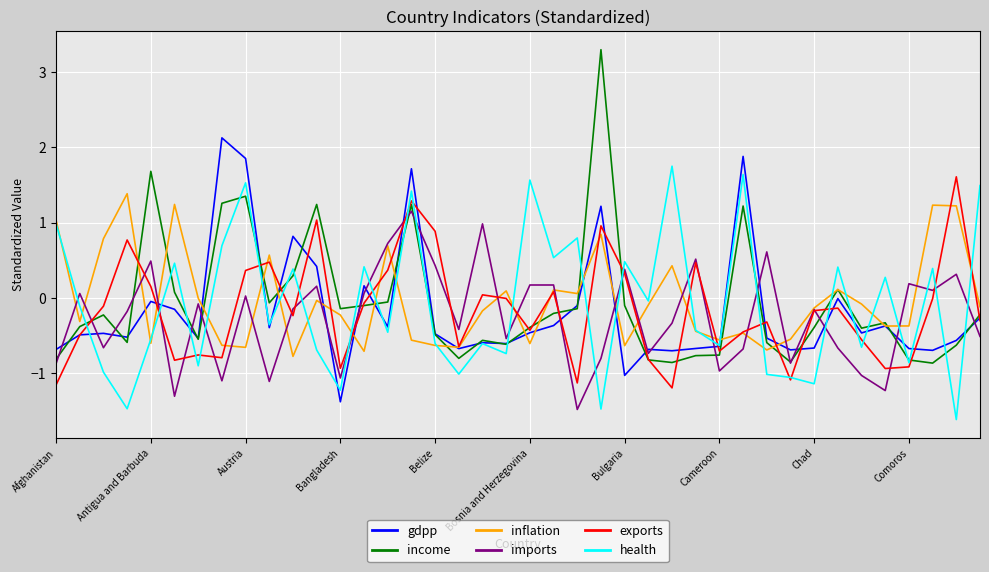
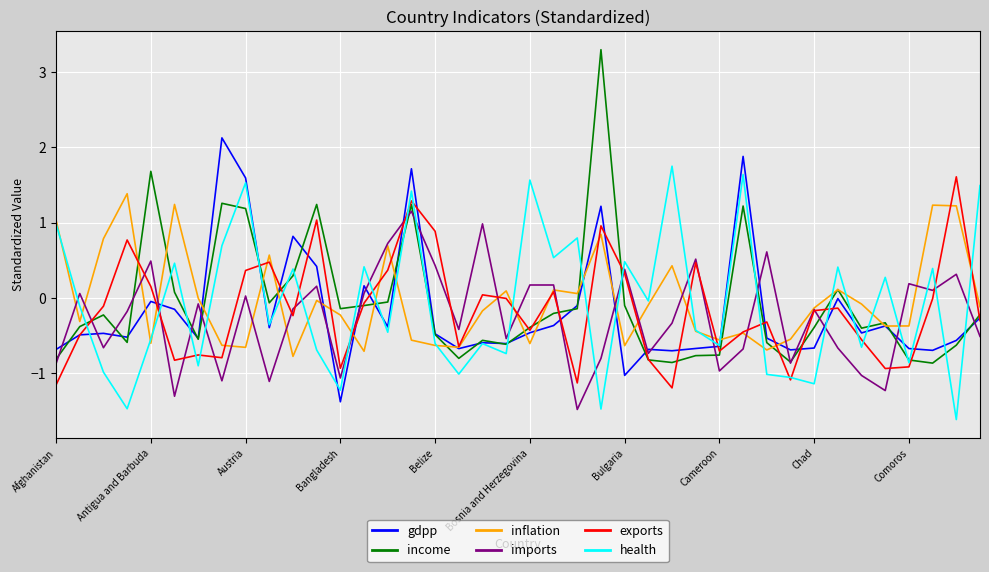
  {
    "gdpp": {
      "Afghanistan": -0.7,
      "Antigua and Barbuda": 0.0,
-     "Austria": 1.8,
+     "Austria": 1.6,
      "Bangladesh": -1.4,
      "Bulgaria": -1.0,
      "Chad": -0.7,
      "Comoros": -0.7
    },
    "income": {
      "Afghanistan": -0.8,
      "Antigua and Barbuda": 1.7,
-     "Austria": 1.3,
+     "Austria": 1.2,
      "Bangladesh": -0.1,
      "Bosnia and Herzegovina": -0.4,
      "Bulgaria": -0.1,
      "Cameroon": -0.8,
      "Chad": -0.4,
      "Comoros": -0.8
    },
    "inflation": {
      "Afghanistan": 1.0,
      "Antigua and Barbuda": -0.6,
      "Austria": -0.7,
      "Bangladesh": -0.2,
      "Bosnia and Herzegovina": -0.6,
      "Bulgaria": -0.6,
      "Cameroon": -0.6,
      "Comoros": -0.4
    },
    "imports": {
      "Afghanistan": -0.9,
      "Antigua and Barbuda": 0.5,
      "Austria": 0.0,
      "Bangladesh": -1.1,
      "Belize": 0.4,
      "Bosnia and Herzegovina": 0.2,
      "Bulgaria": 0.4,
      "Cameroon": -1.0,
      "Comoros": 0.2
    },
    "exports": {
      "Afghanistan": -1.2,
      "Antigua and Barbuda": 0.2,
      "Austria": 0.4,
      "Bangladesh": -0.9,
      "Belize": 0.9,
      "Bulgaria": 0.3,
      "Cameroon": -0.7,
      "Comoros": -0.9
    },
    "health": {
      "Afghanistan": 1.0,
      "Antigua and Barbuda": -0.5,
      "Austria": 1.5,
      "Bangladesh": -1.2,
      "Bosnia and Herzegovina": 1.6,
      "Bulgaria": 0.5,
      "Chad": -1.1,
      "Comoros": -0.9
    }
  }
